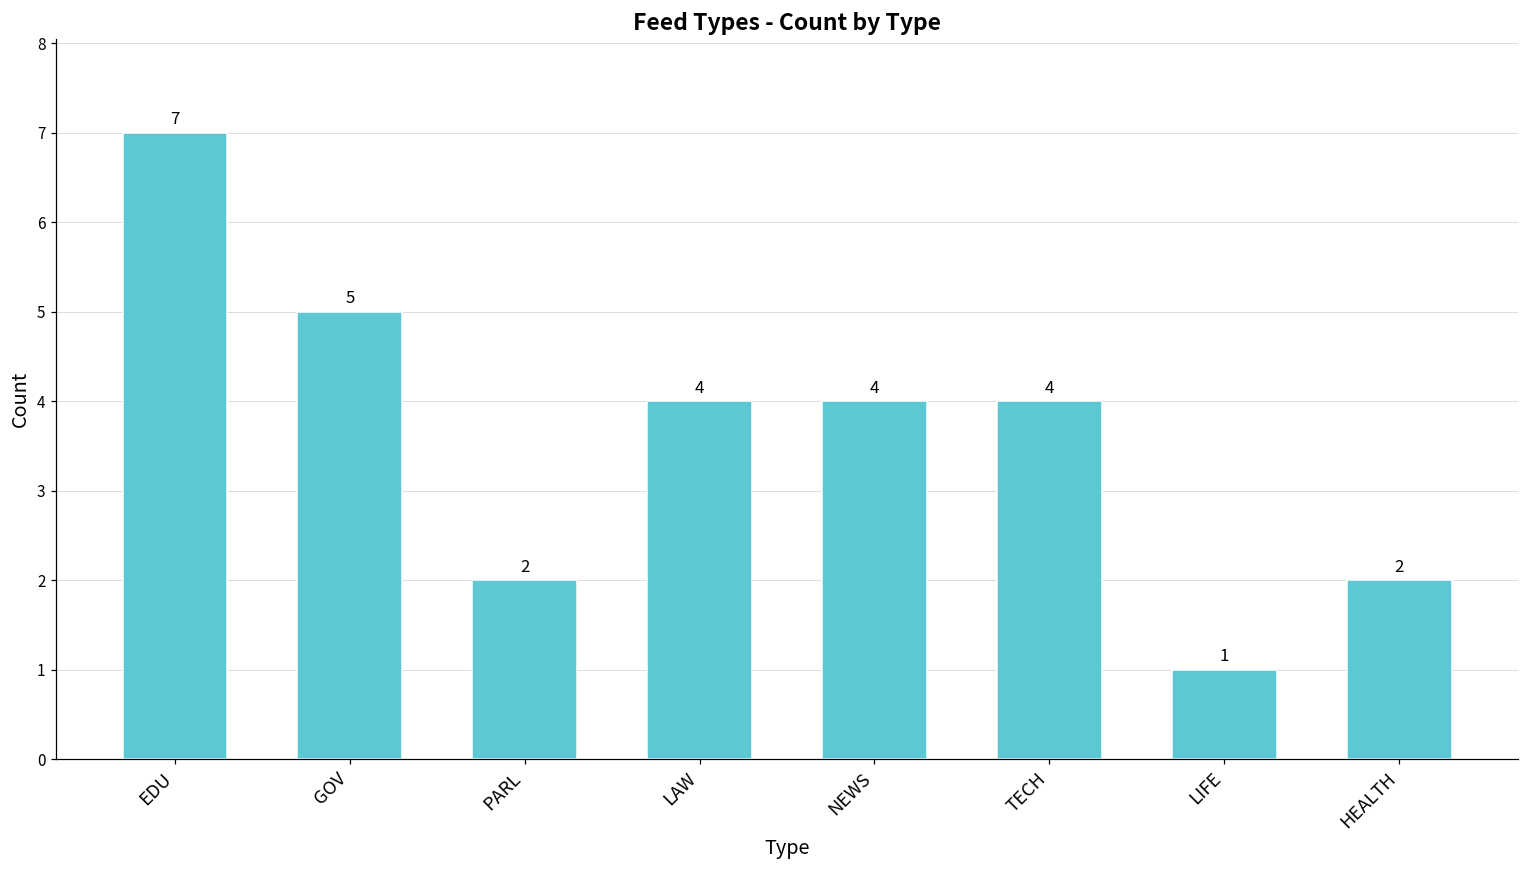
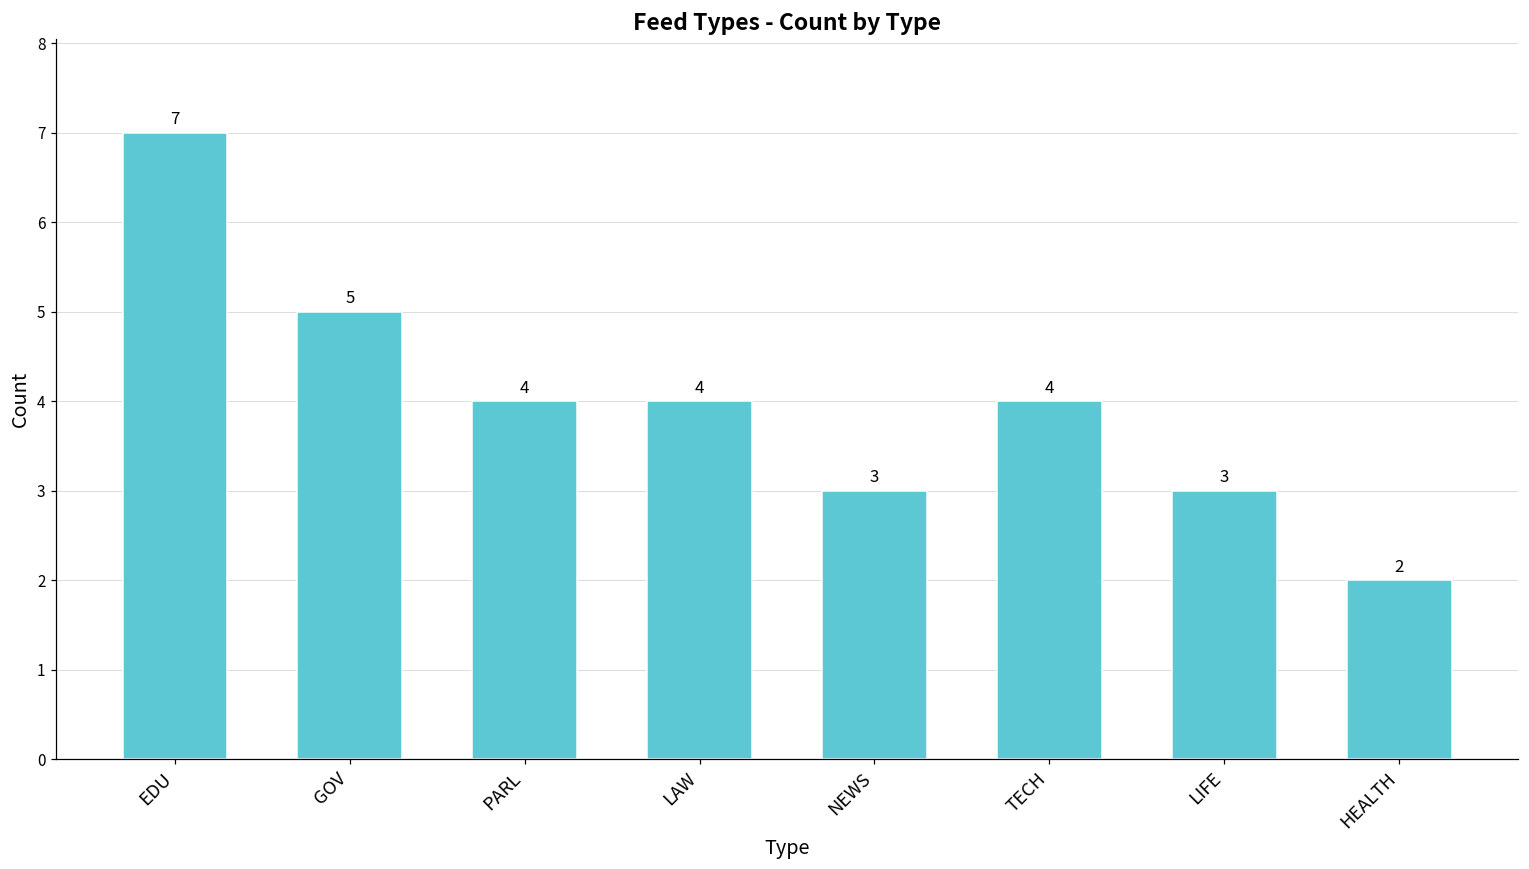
  {
    "EDU": 7,
    "GOV": 5,
-   "PARL": 2,
+   "PARL": 4,
    "LAW": 4,
-   "NEWS": 4,
+   "NEWS": 3,
    "TECH": 4,
-   "LIFE": 1,
+   "LIFE": 3,
    "HEALTH": 2
  }
